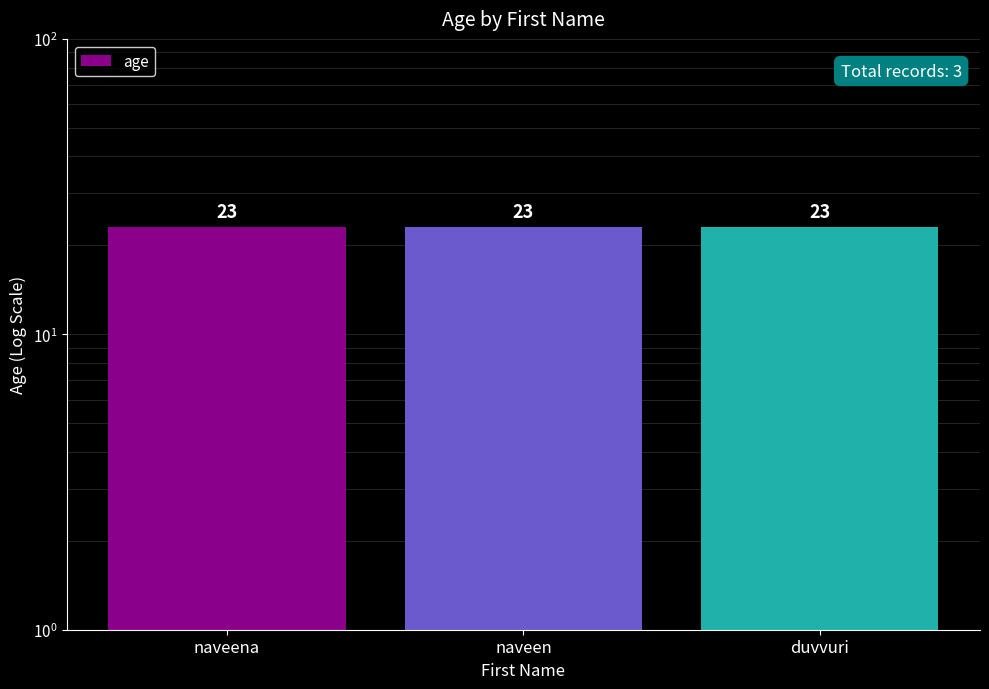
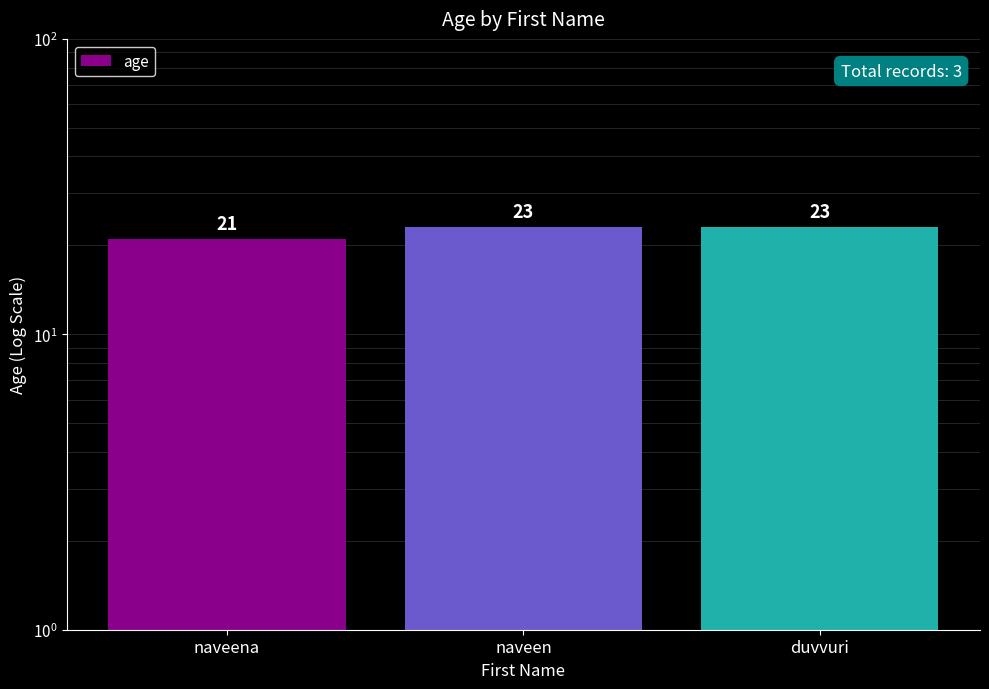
  {
-   "naveena": 23,
+   "naveena": 21,
    "naveen": 23,
    "duvvuri": 23
  }
